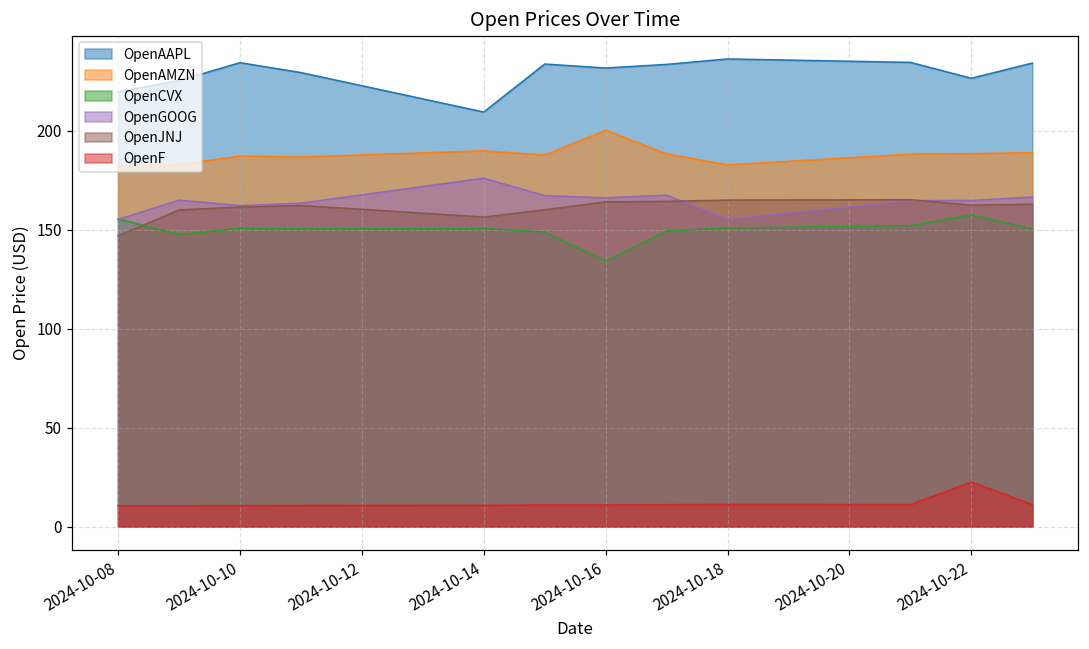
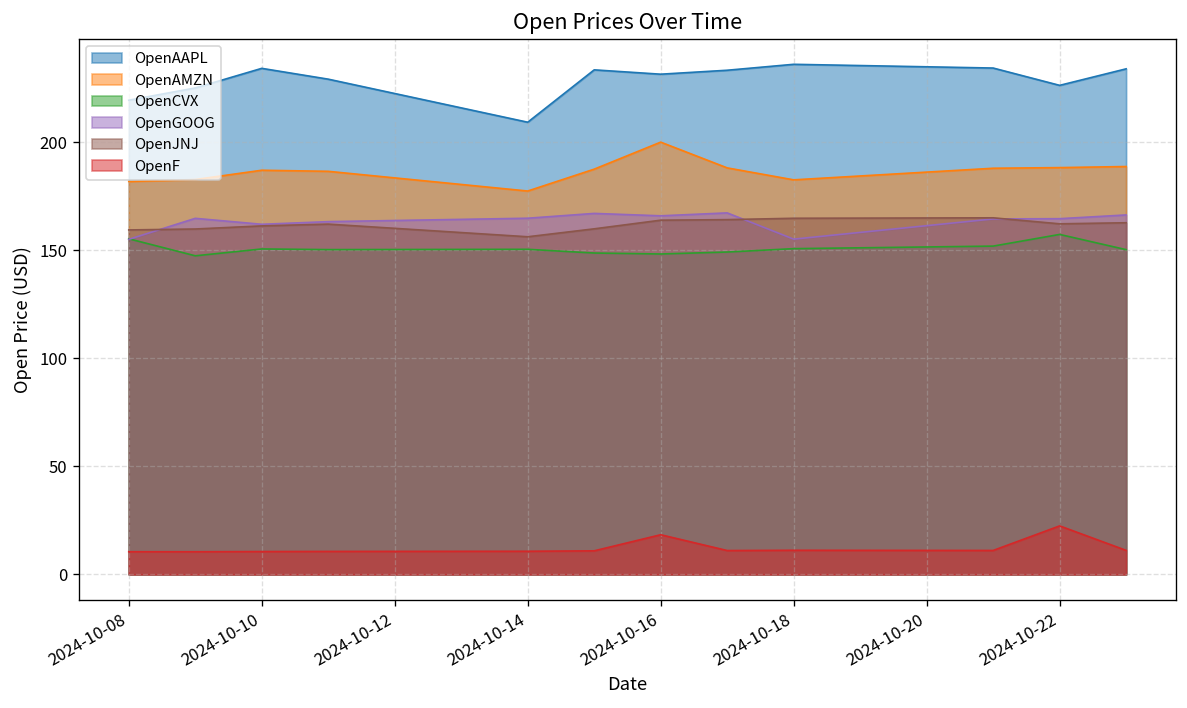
  {
    "OpenAAPL": {
      "2024-10-10": 234,
      "2024-10-14": 209,
      "2024-10-16": 232,
      "2024-10-18": 236,
      "2024-10-22": 226
    },
    "OpenAMZN": {
      "2024-10-10": 187,
-     "2024-10-14": 190,
+     "2024-10-14": 178,
      "2024-10-16": 200,
      "2024-10-18": 183,
      "2024-10-22": 188
    },
    "OpenCVX": {
      "2024-10-10": 151,
      "2024-10-14": 151,
-     "2024-10-16": 134,
+     "2024-10-16": 148,
      "2024-10-18": 151,
      "2024-10-22": 157
    },
    "OpenGOOG": {
-     "2024-10-14": 176,
+     "2024-10-14": 165,
      "2024-10-16": 166,
      "2024-10-18": 155,
      "2024-10-22": 165
    },
    "OpenJNJ": {
-     "2024-10-08": 147,
+     "2024-10-08": 159,
      "2024-10-14": 156,
      "2024-10-16": 164,
      "2024-10-18": 165,
      "2024-10-22": 162
    },
    "OpenF": {
      "2024-10-08": 11,
      "2024-10-10": 11,
      "2024-10-14": 11,
-     "2024-10-16": 11,
+     "2024-10-16": 18,
      "2024-10-18": 11,
      "2024-10-22": 22
    }
  }
